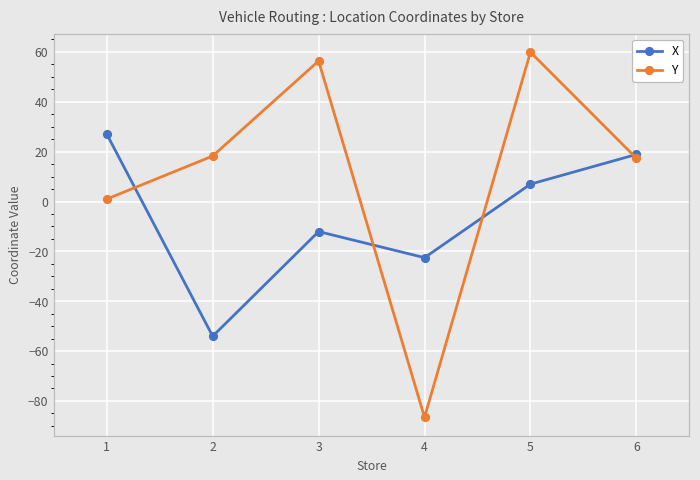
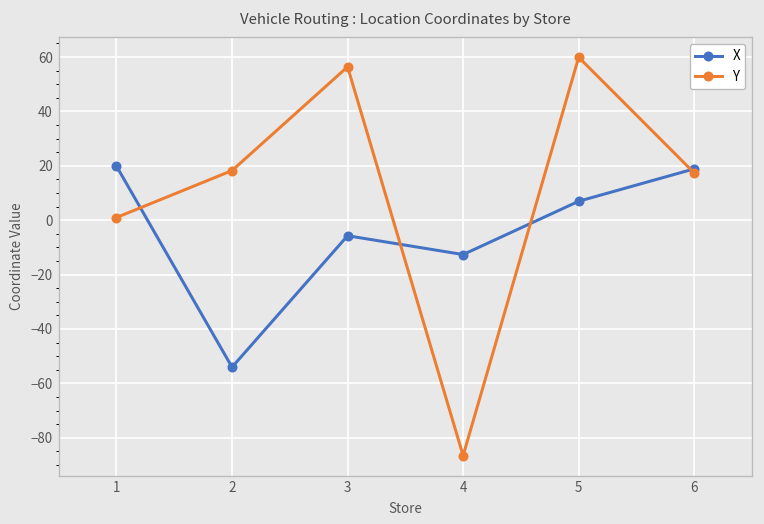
  {
    "X": {
-     "1": 27,
+     "1": 20,
      "2": -54,
-     "3": -12,
-     "4": -23,
+     "3": -6,
+     "4": -13,
      "5": 7,
      "6": 19
    },
    "Y": {
      "1": 1,
      "2": 18,
      "3": 56,
      "4": -87,
      "5": 60,
      "6": 17
    }
  }
